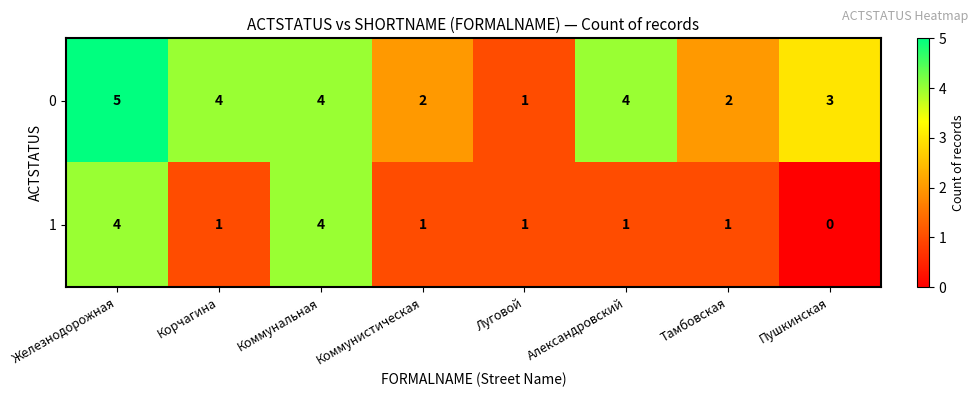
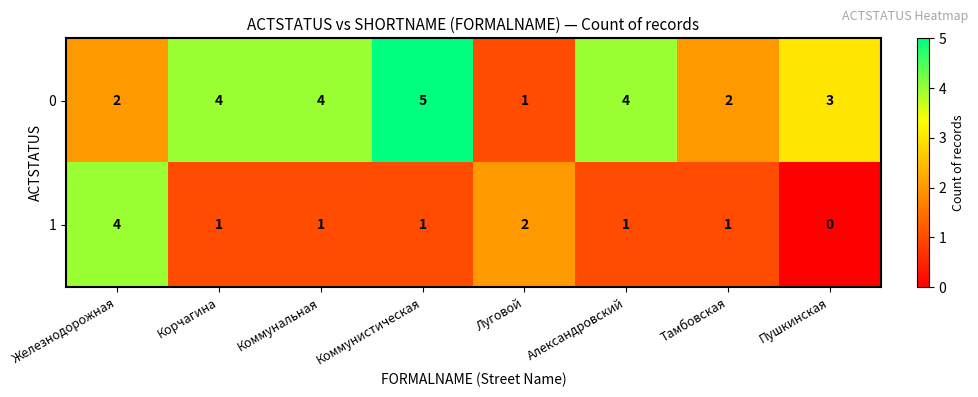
  {
    "0": {
-     "Железнодорожная": 5,
+     "Железнодорожная": 2,
      "Корчагина": 4,
      "Коммунальная": 4,
-     "Коммунистическая": 2,
+     "Коммунистическая": 5,
      "Луговой": 1,
      "Александровский": 4,
      "Тамбовская": 2,
      "Пушкинская": 3
    },
    "1": {
      "Железнодорожная": 4,
      "Корчагина": 1,
-     "Коммунальная": 4,
+     "Коммунальная": 1,
      "Коммунистическая": 1,
-     "Луговой": 1,
+     "Луговой": 2,
      "Александровский": 1,
      "Тамбовская": 1,
      "Пушкинская": 0
    }
  }
